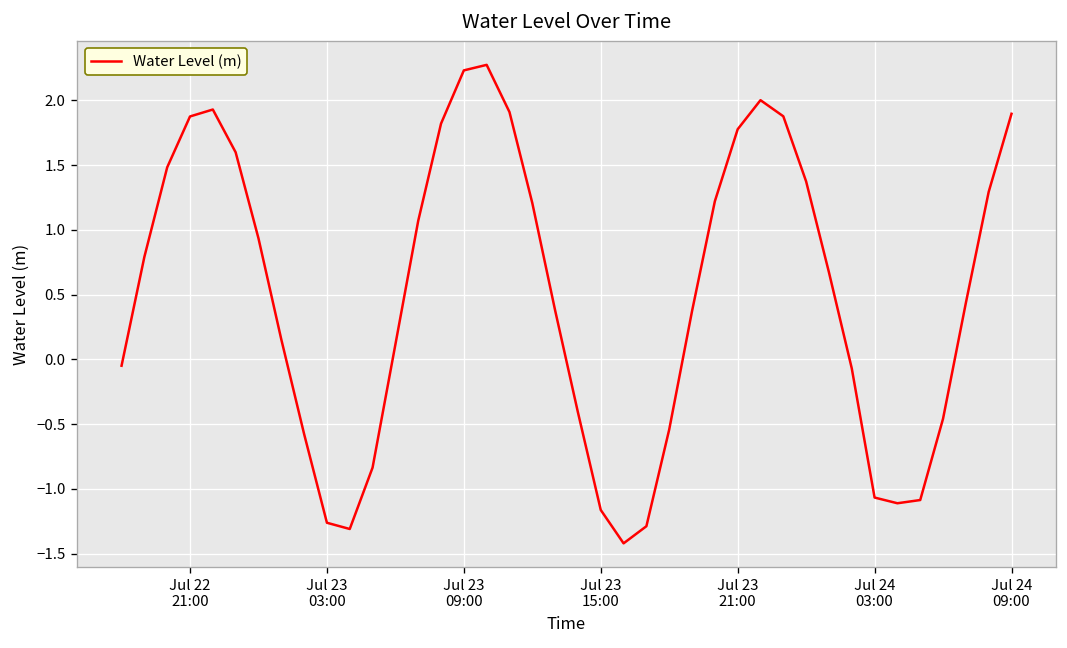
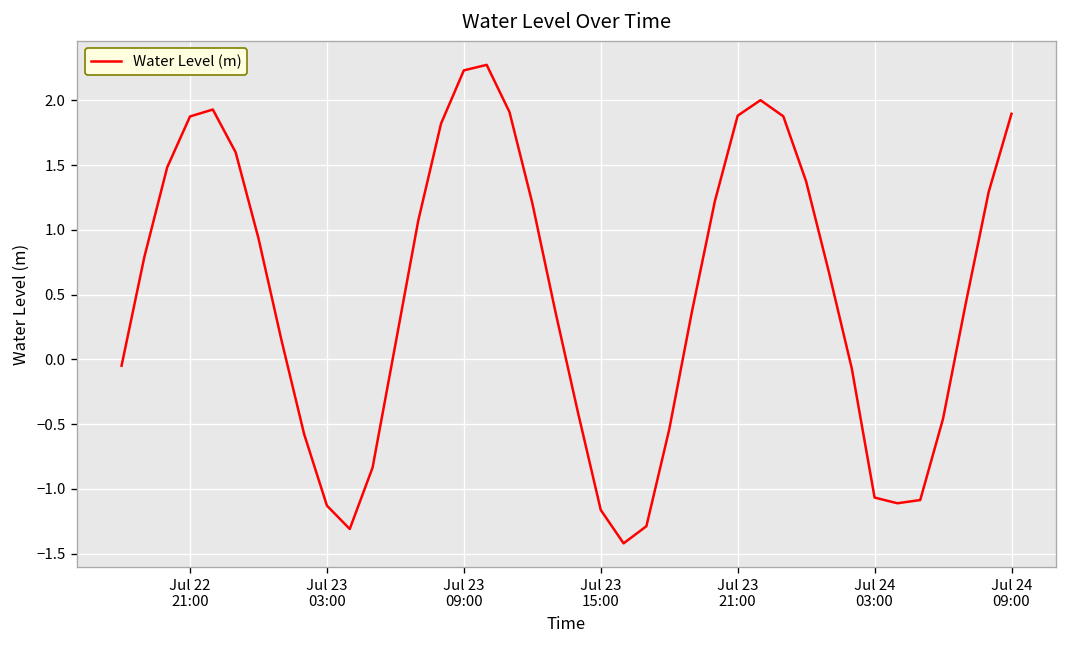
  {
    "Jul 22 21:00": 1.88,
-   "Jul 23 03:00": -1.26,
+   "Jul 23 03:00": -1.13,
    "Jul 23 09:00": 2.23,
    "Jul 23 15:00": -1.16,
-   "Jul 23 21:00": 1.78,
+   "Jul 23 21:00": 1.88,
    "Jul 24 03:00": -1.07,
    "Jul 24 09:00": 1.90
  }
